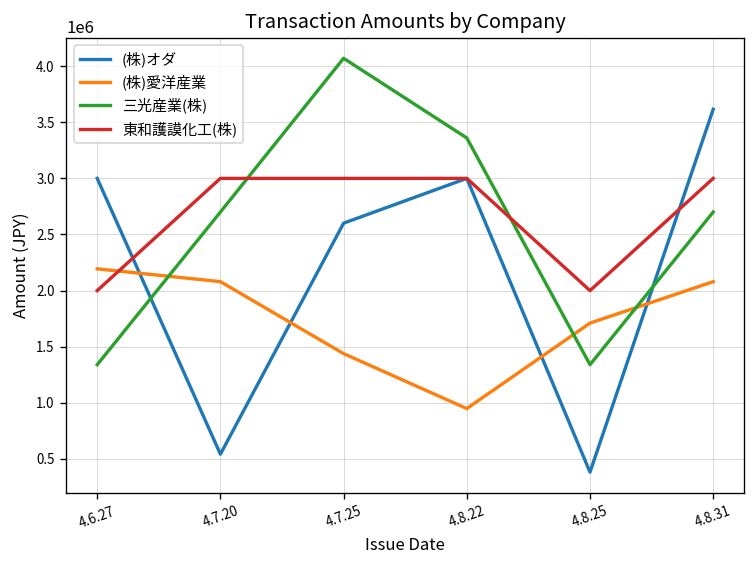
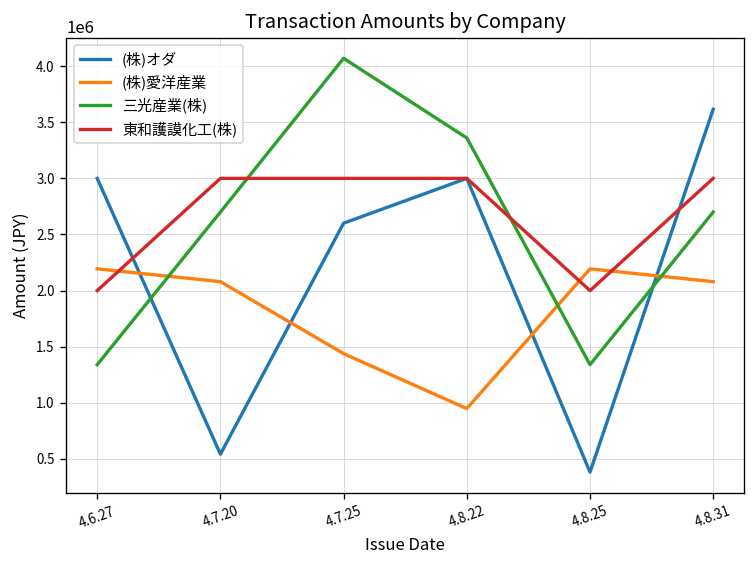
  {
    "(株)オダ": {
      "4.6.27": 3000000,
      "4.7.20": 500000,
      "4.7.25": 2600000,
      "4.8.25": 400000,
      "4.8.31": 3600000
    },
    "(株)愛洋産業": {
      "4.6.27": 2200000,
      "4.7.20": 2100000,
      "4.7.25": 1400000,
      "4.8.22": 900000,
-     "4.8.25": 1700000,
+     "4.8.25": 2200000,
      "4.8.31": 2100000
    },
    "三光産業(株)": {
      "4.6.27": 1300000,
      "4.7.20": 2700000,
      "4.7.25": 4100000,
      "4.8.22": 3400000,
      "4.8.25": 1300000,
      "4.8.31": 2700000
    },
    "東和護謨化工(株)": {
      "4.6.27": 2000000,
      "4.7.20": 3000000,
      "4.7.25": 3000000,
      "4.8.25": 2000000,
      "4.8.31": 3000000
    }
  }
